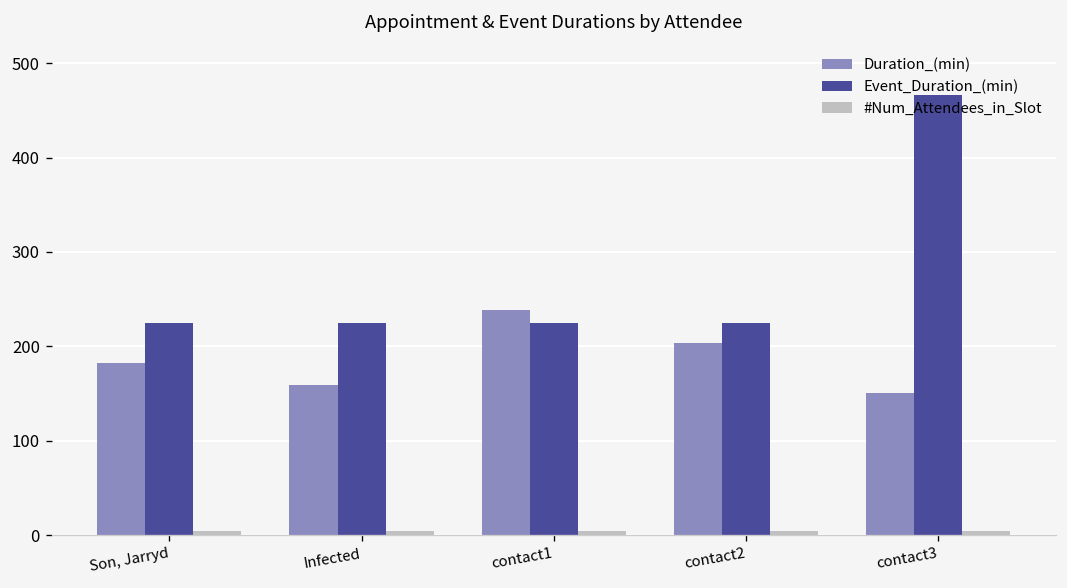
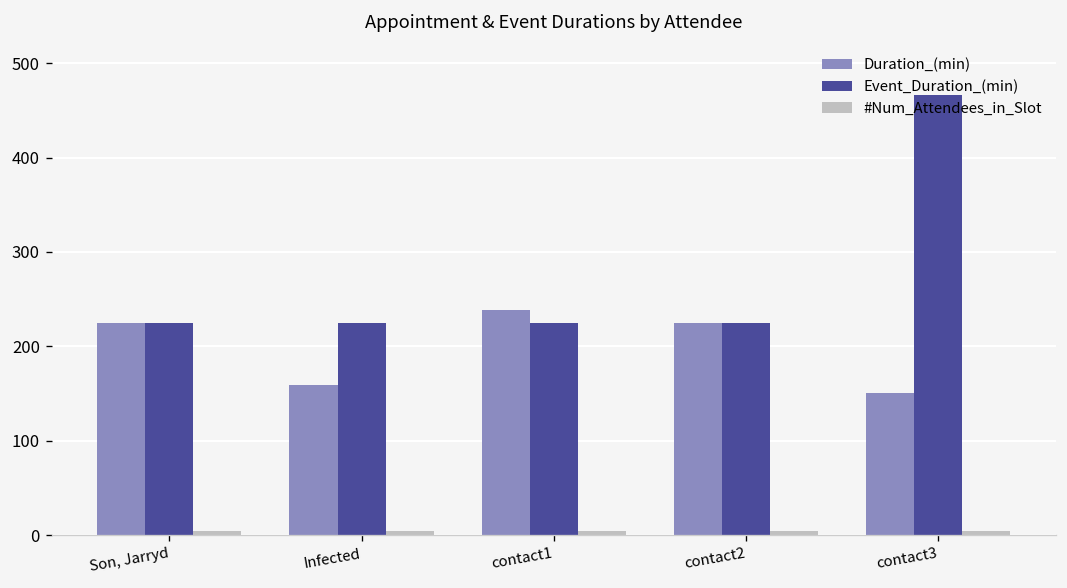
  {
    "Duration_(min)": {
-     "Son, Jarryd": 180,
+     "Son, Jarryd": 230,
      "Infected": 160,
      "contact1": 240,
-     "contact2": 200,
+     "contact2": 230,
      "contact3": 150
    },
    "Event_Duration_(min)": {
      "Son, Jarryd": 230,
      "Infected": 230,
      "contact1": 230,
      "contact2": 230,
      "contact3": 470
    },
    "#Num_Attendees_in_Slot": {
      "Son, Jarryd": 0,
      "Infected": 0,
      "contact1": 0,
      "contact2": 0,
      "contact3": 0
    }
  }
